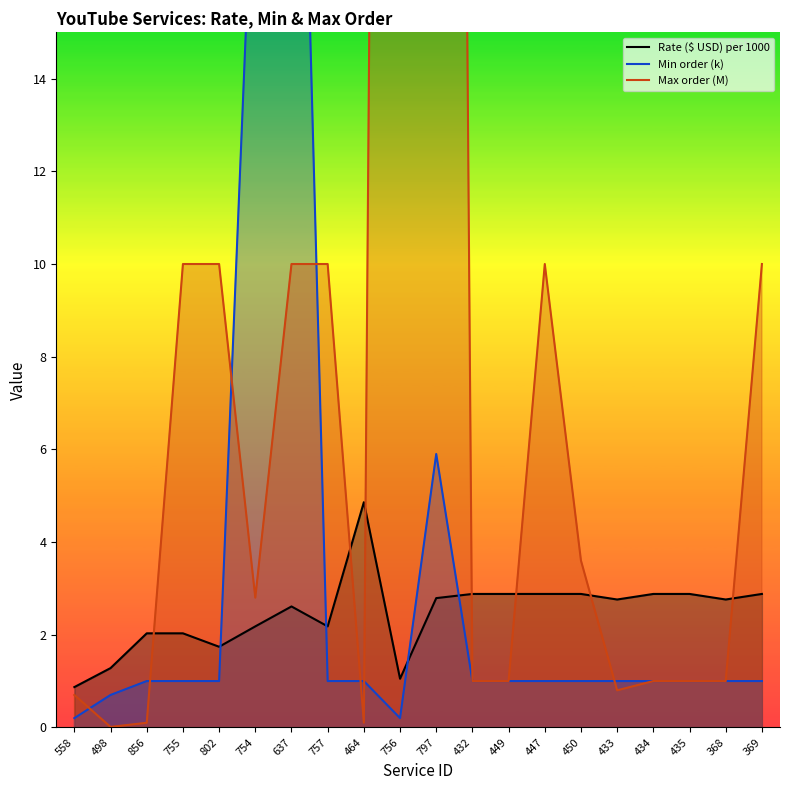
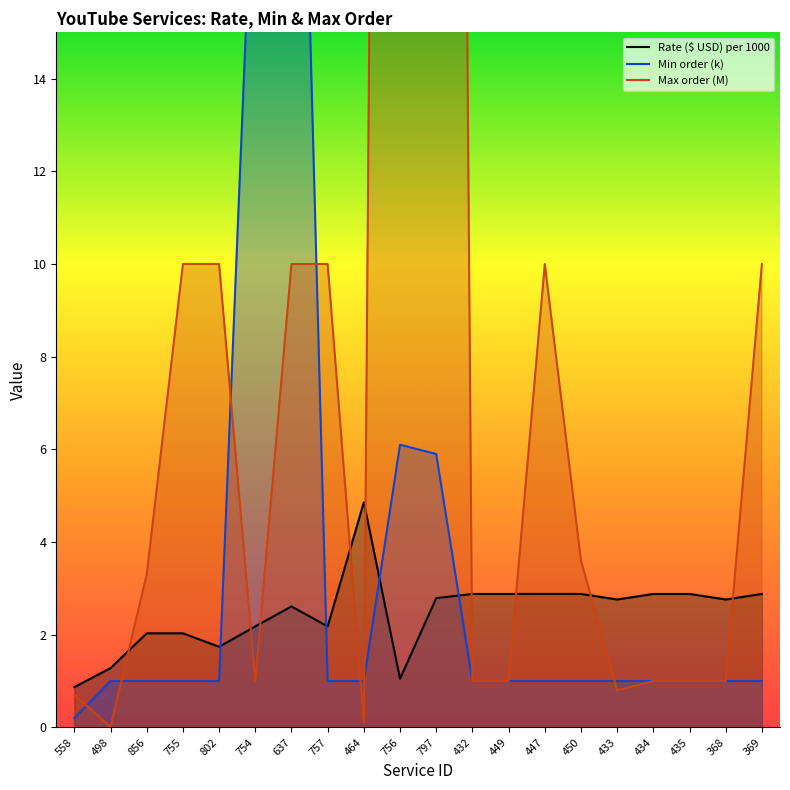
  {
    "Min order (k)": {
      "558": 0.2,
-     "498": 0.7,
+     "498": 1.0,
      "856": 1.0,
      "755": 1.0,
      "802": 1.0,
      "757": 1.0,
      "464": 1.0,
-     "756": 0.2,
+     "756": 6.1,
      "797": 5.9,
      "447": 1.0,
      "450": 1.0,
      "433": 1.0,
      "369": 1.0
    },
    "Max order (M)": {
      "558": 0.7,
      "498": 0.0,
-     "856": 0.1,
+     "856": 3.3,
      "755": 10.0,
      "802": 10.0,
-     "754": 2.8,
+     "754": 1.0,
      "637": 10.0,
      "757": 10.0,
      "464": 0.1,
      "447": 10.0,
      "450": 3.6,
      "433": 0.8,
      "369": 10.0
    }
  }
